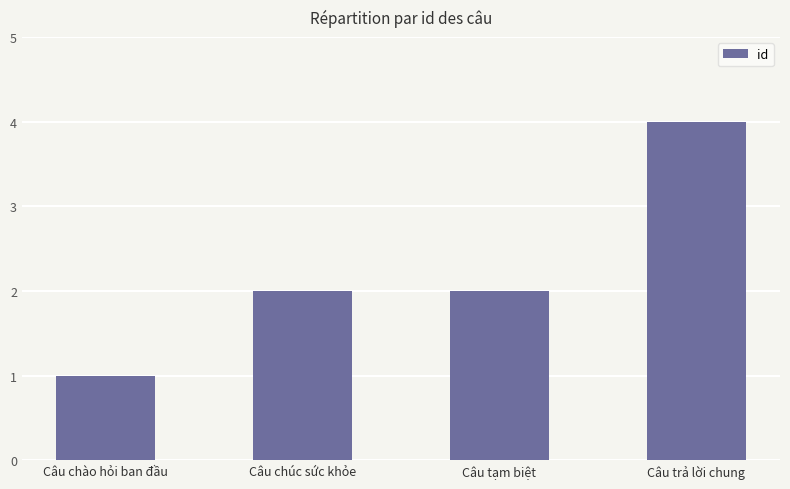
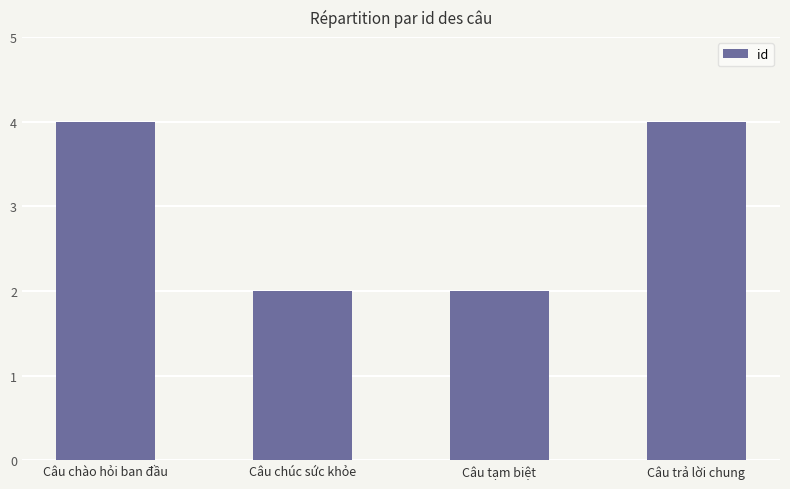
  {
-   "Câu chào hỏi ban đầu": 1,
+   "Câu chào hỏi ban đầu": 4,
    "Câu chúc sức khỏe": 2,
    "Câu tạm biệt": 2,
    "Câu trả lời chung": 4
  }
